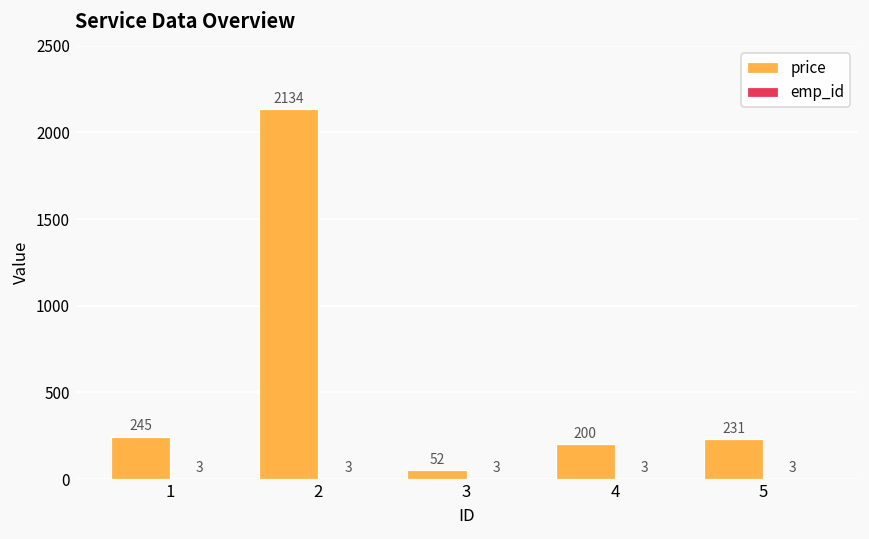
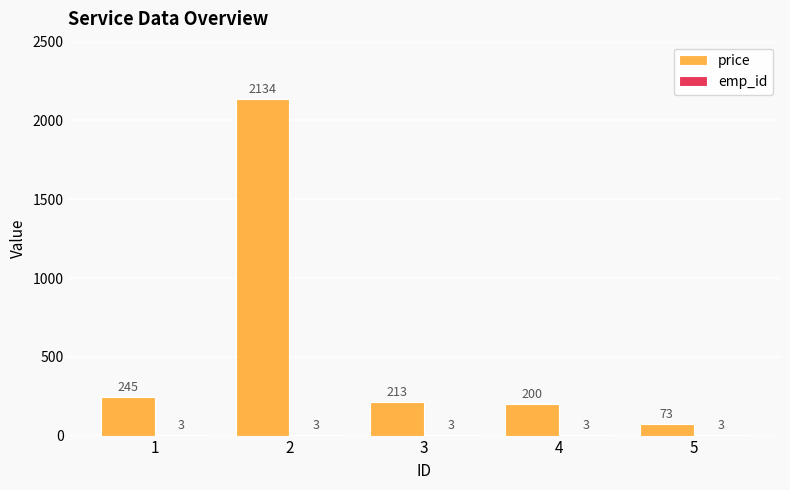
  {
    "price": {
      "1": 245,
      "2": 2134,
-     "3": 52,
+     "3": 213,
      "4": 200,
-     "5": 231
+     "5": 73
    },
    "emp_id": {
      "1": 3,
      "2": 3,
      "3": 3,
      "4": 3,
      "5": 3
    }
  }
